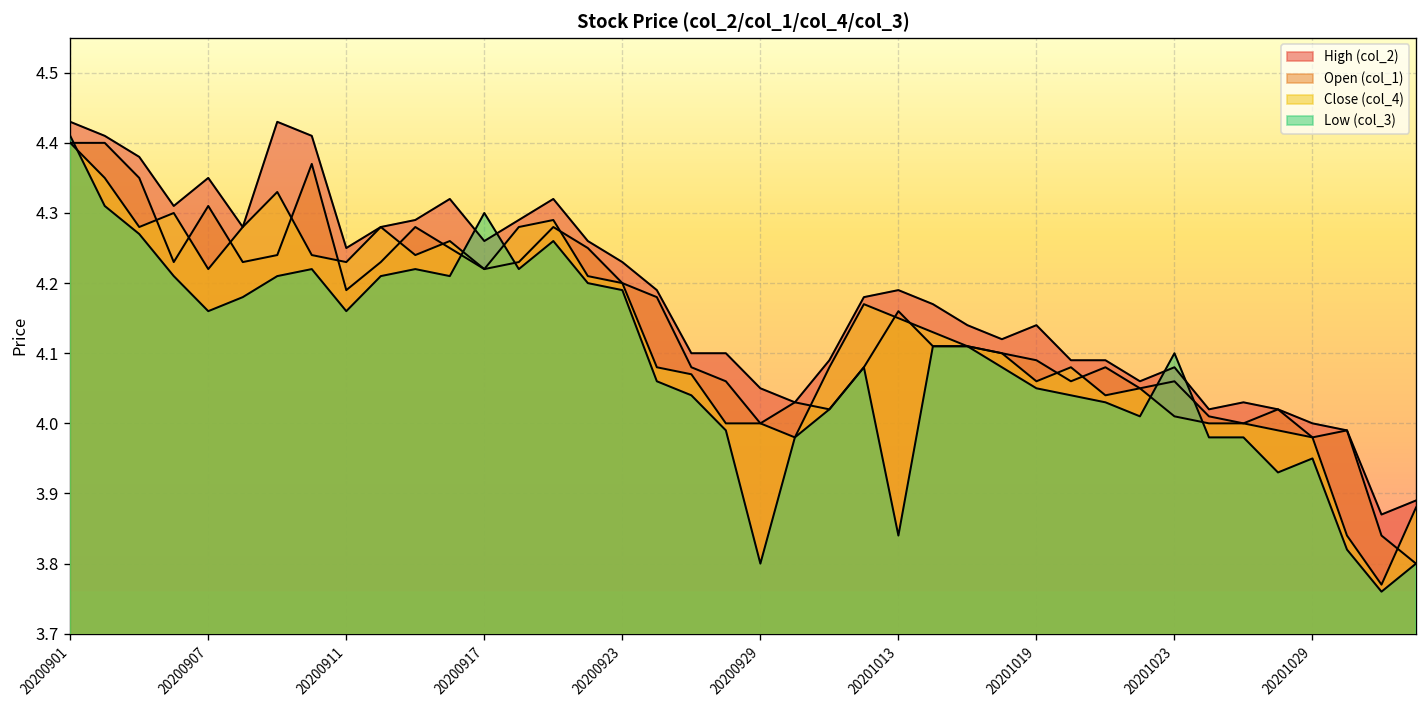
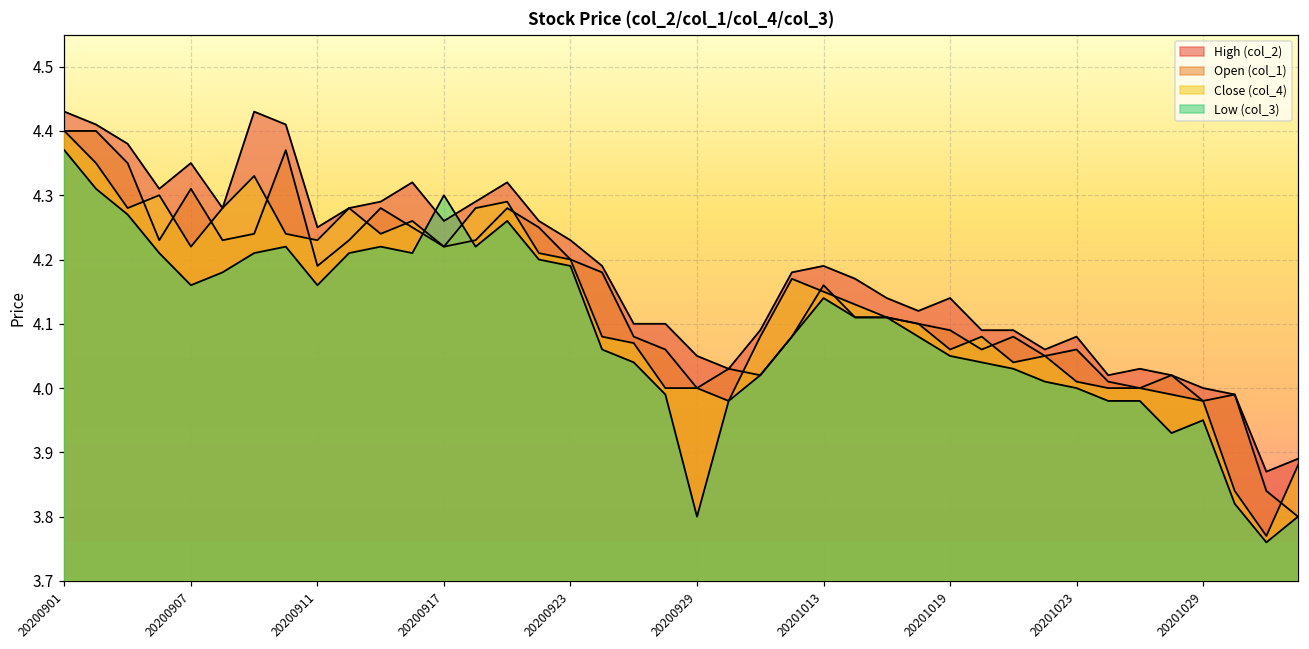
  {
    "Low (col_3)": {
-     "20200901": 4.41,
+     "20200901": 4.37,
      "20200907": 4.16,
      "20200911": 4.16,
      "20200917": 4.30,
      "20200923": 4.19,
      "20200929": 3.80,
-     "20201013": 3.84,
+     "20201013": 4.14,
      "20201019": 4.05,
-     "20201023": 4.1,
+     "20201023": 4.0,
      "20201029": 3.95
    }
  }
